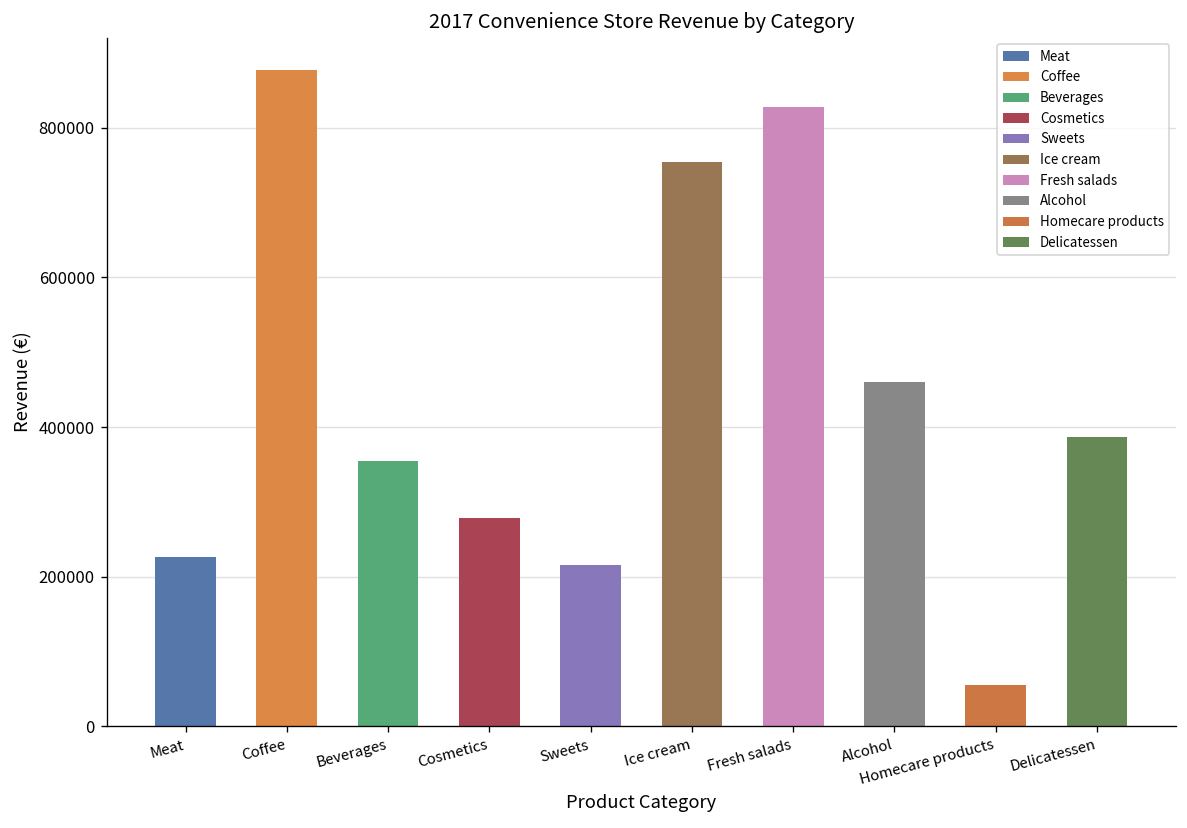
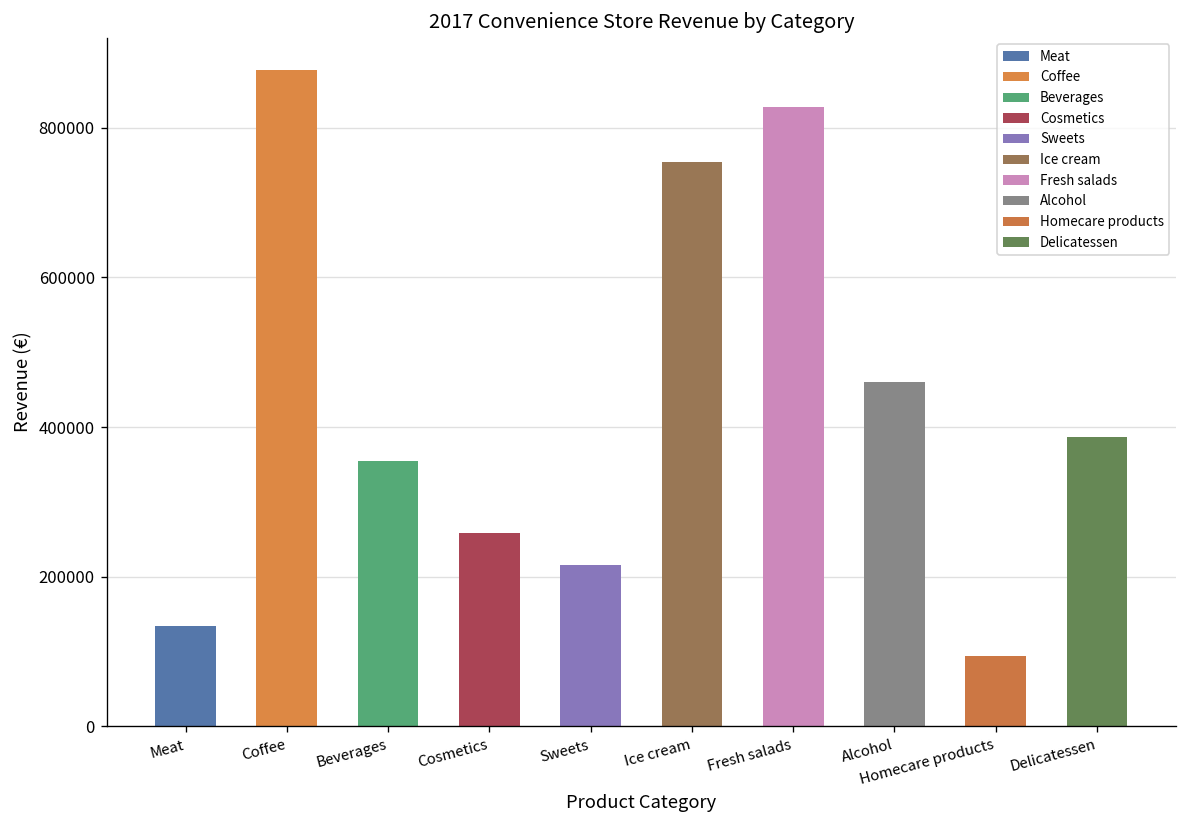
  {
-   "Meat": 230000,
+   "Meat": 130000,
    "Coffee": 880000,
    "Beverages": 350000,
-   "Cosmetics": 280000,
+   "Cosmetics": 260000,
    "Sweets": 220000,
    "Ice cream": 750000,
    "Fresh salads": 830000,
    "Alcohol": 460000,
-   "Homecare products": 60000,
+   "Homecare products": 90000,
    "Delicatessen": 390000
  }
